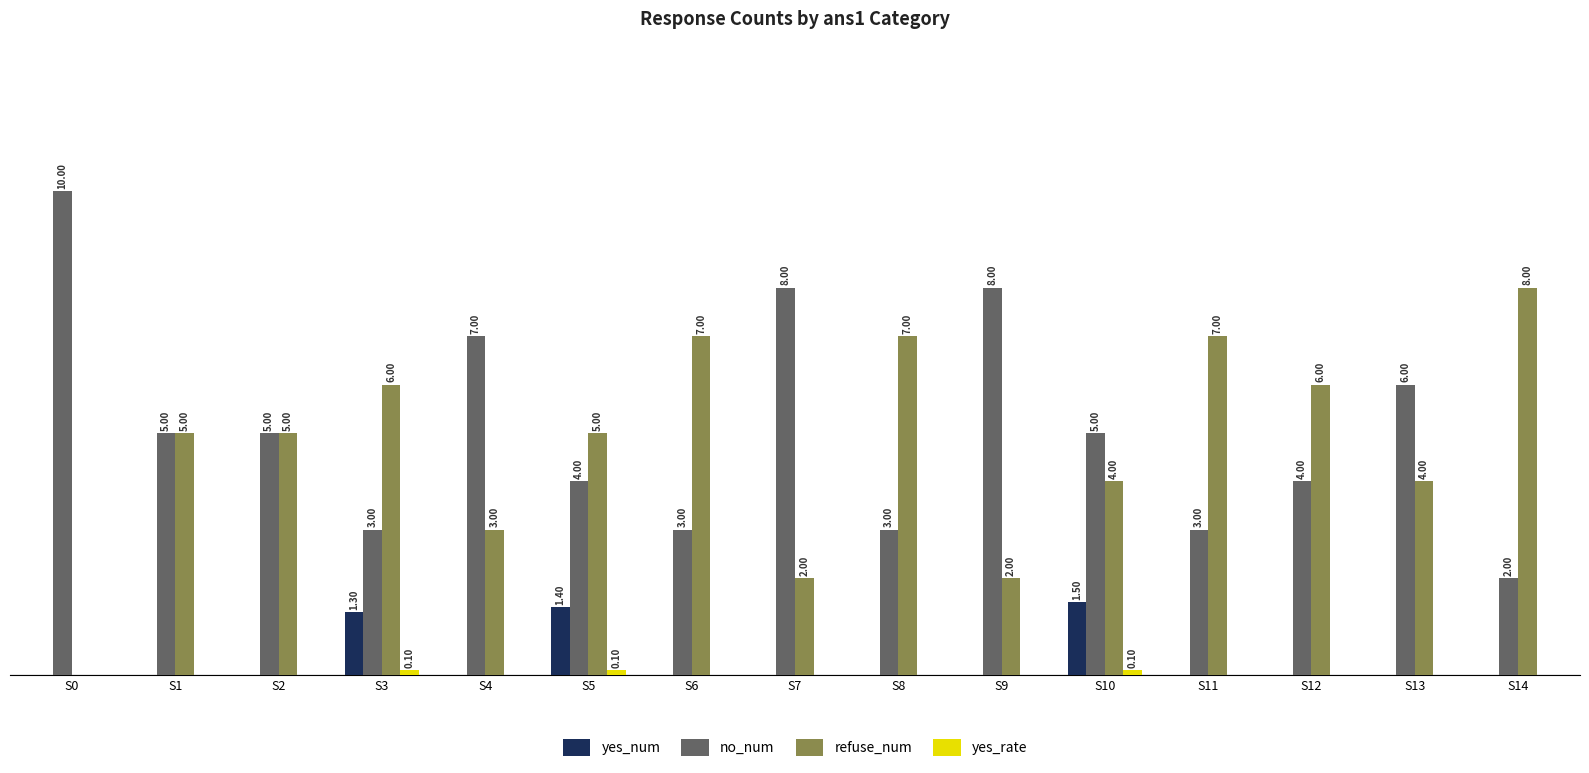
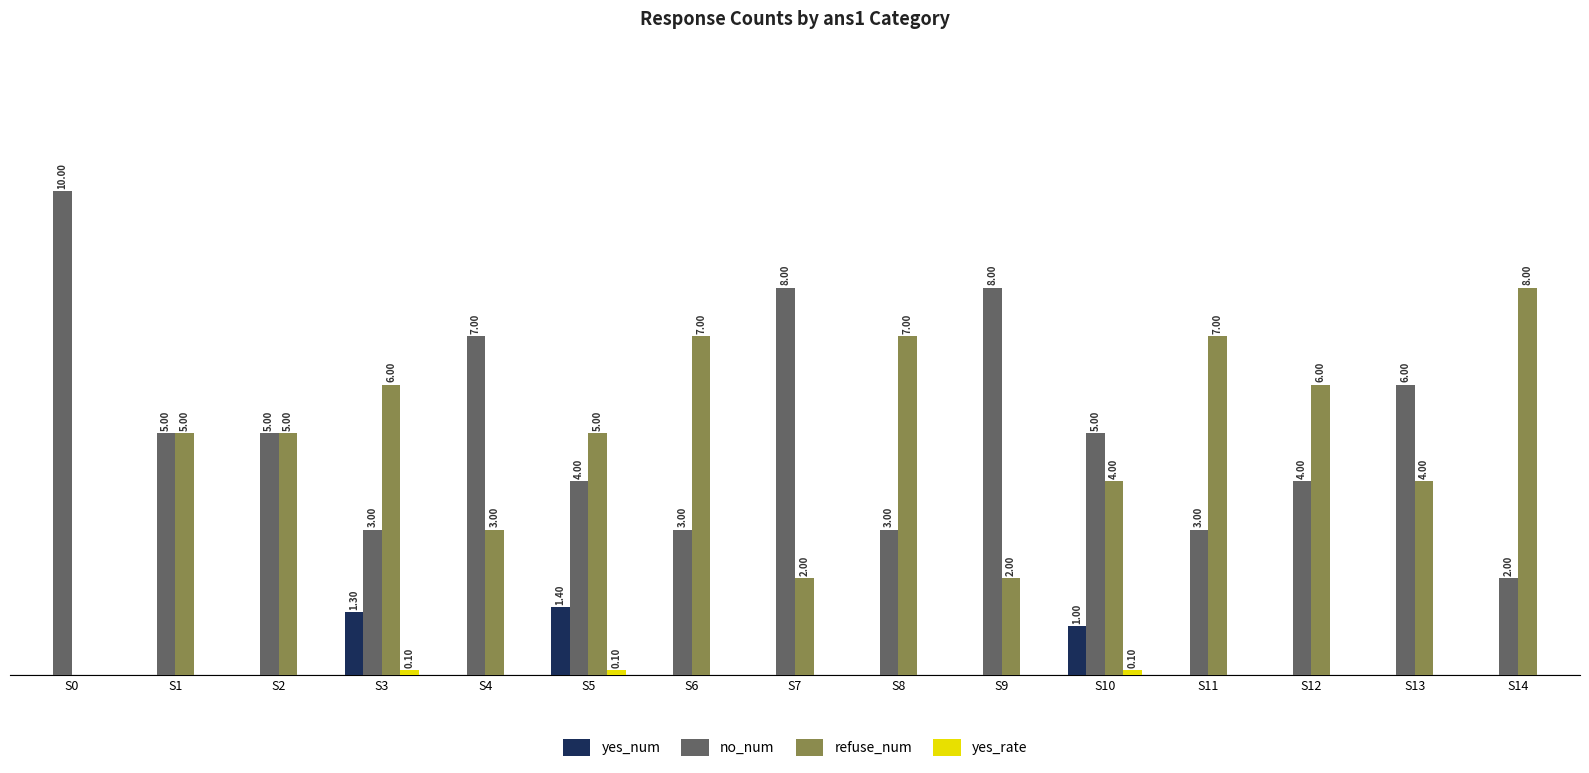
  {
    "yes_num": {
      "S3": 1.30,
      "S5": 1.40,
-     "S10": 1.50
+     "S10": 1.00
    },
    "yes_rate": {
      "S3": 0.10,
      "S5": 0.10,
      "S10": 0.10
    }
  }
